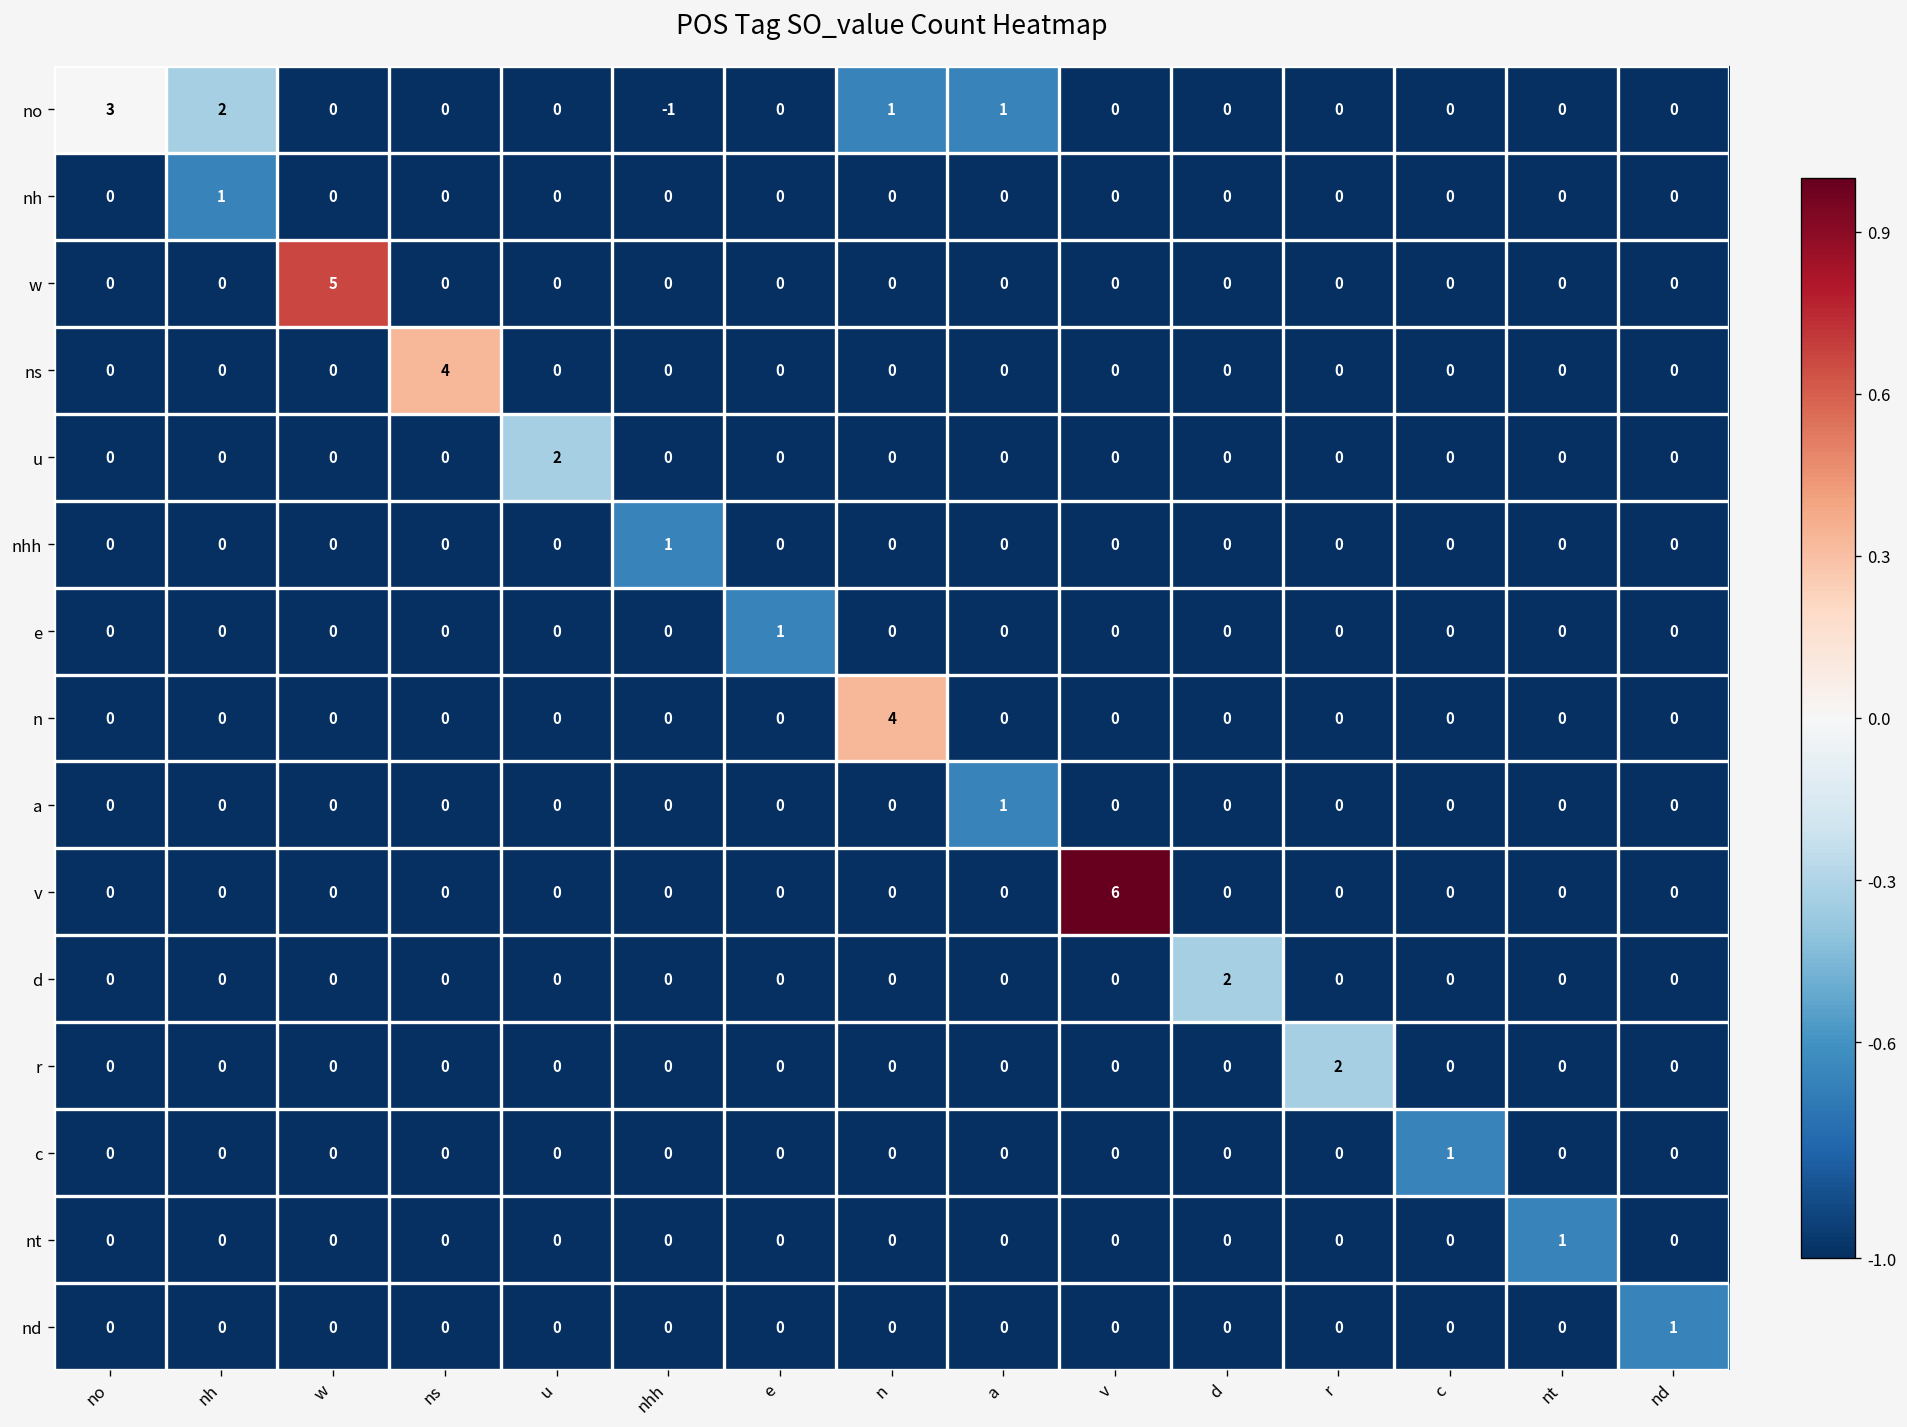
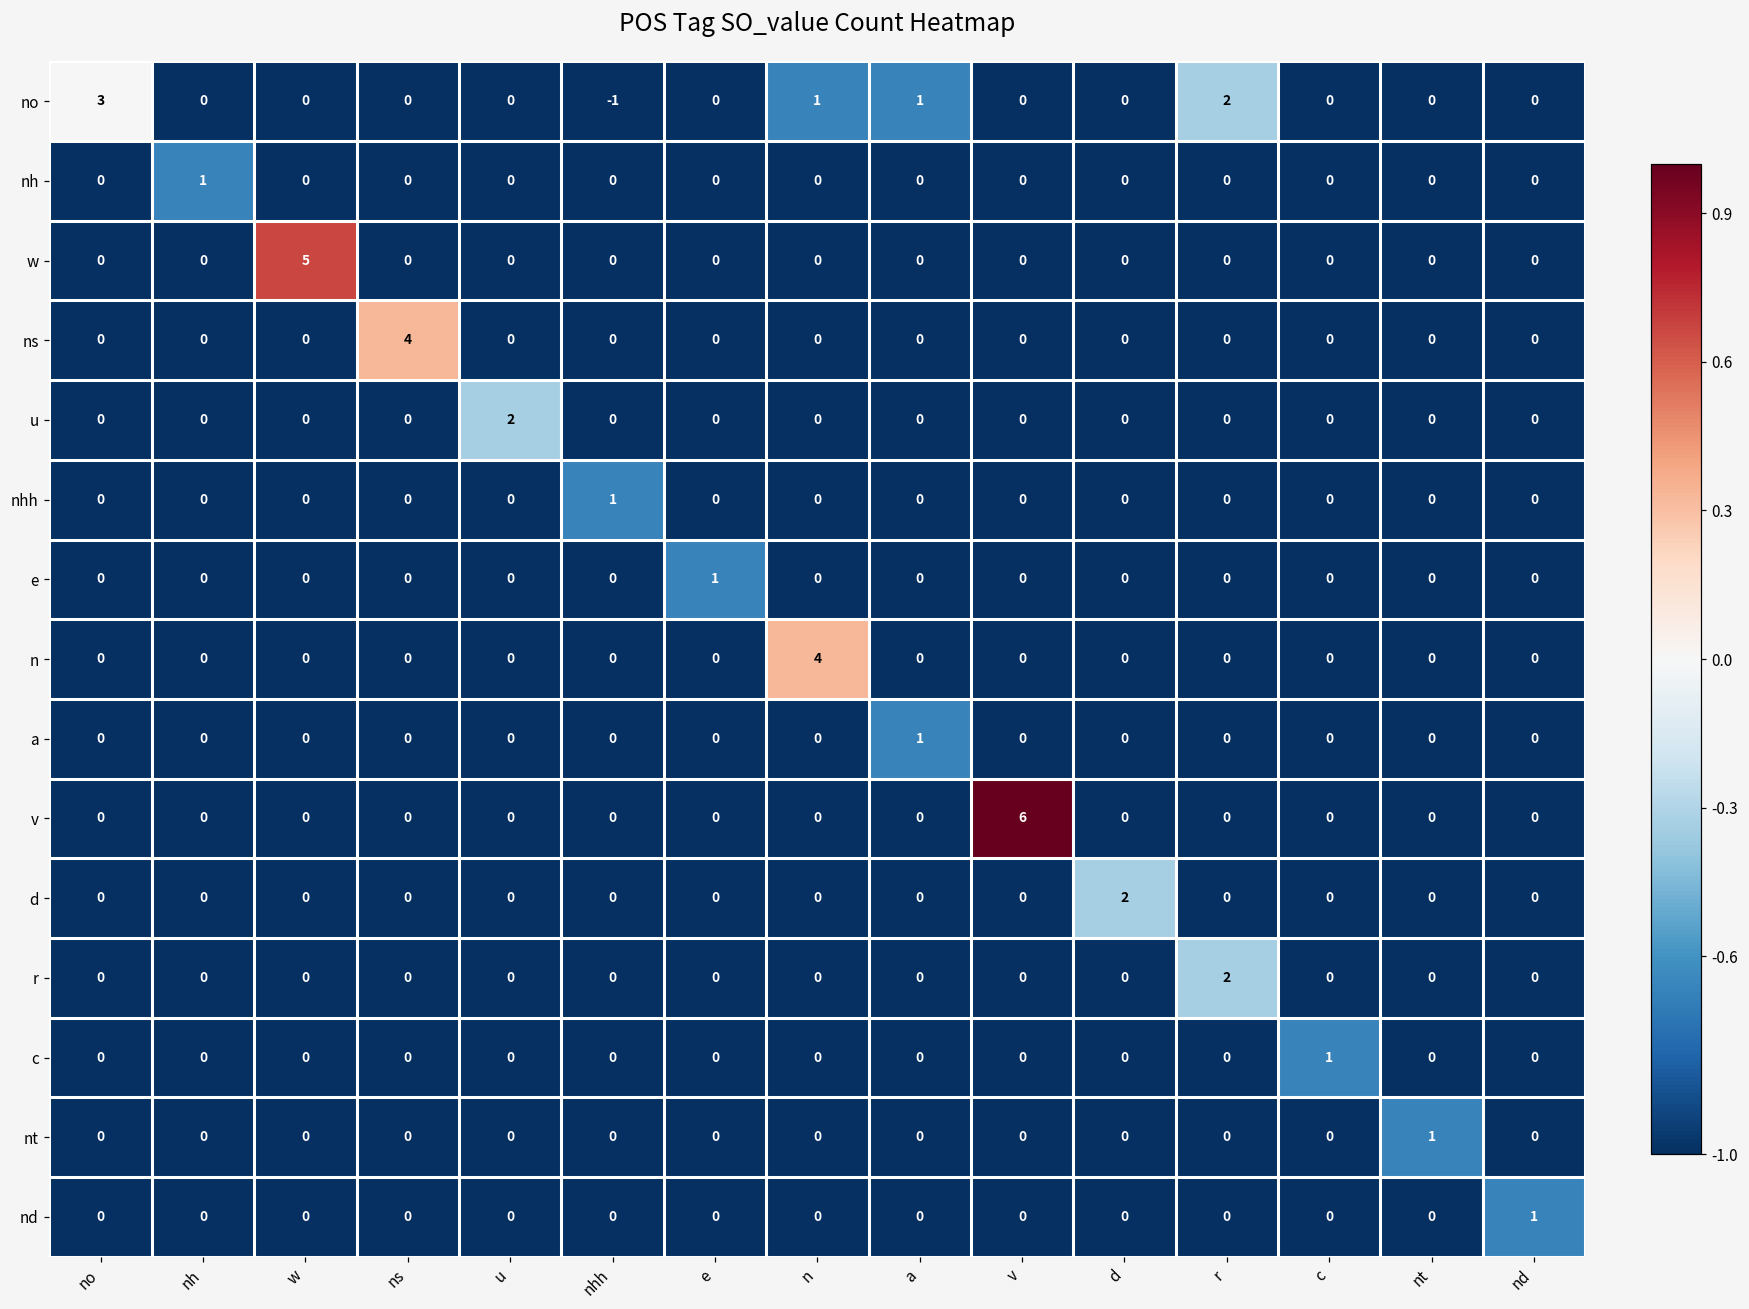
  {
    "no": {
      "no": 3,
-     "nh": 2,
+     "nh": 0,
      "w": 0,
      "ns": 0,
      "u": 0,
      "nhh": -1,
      "e": 0,
      "n": 1,
      "a": 1,
      "v": 0,
      "d": 0,
-     "r": 0,
+     "r": 2,
      "c": 0,
      "nt": 0,
      "nd": 0
    }
  }
